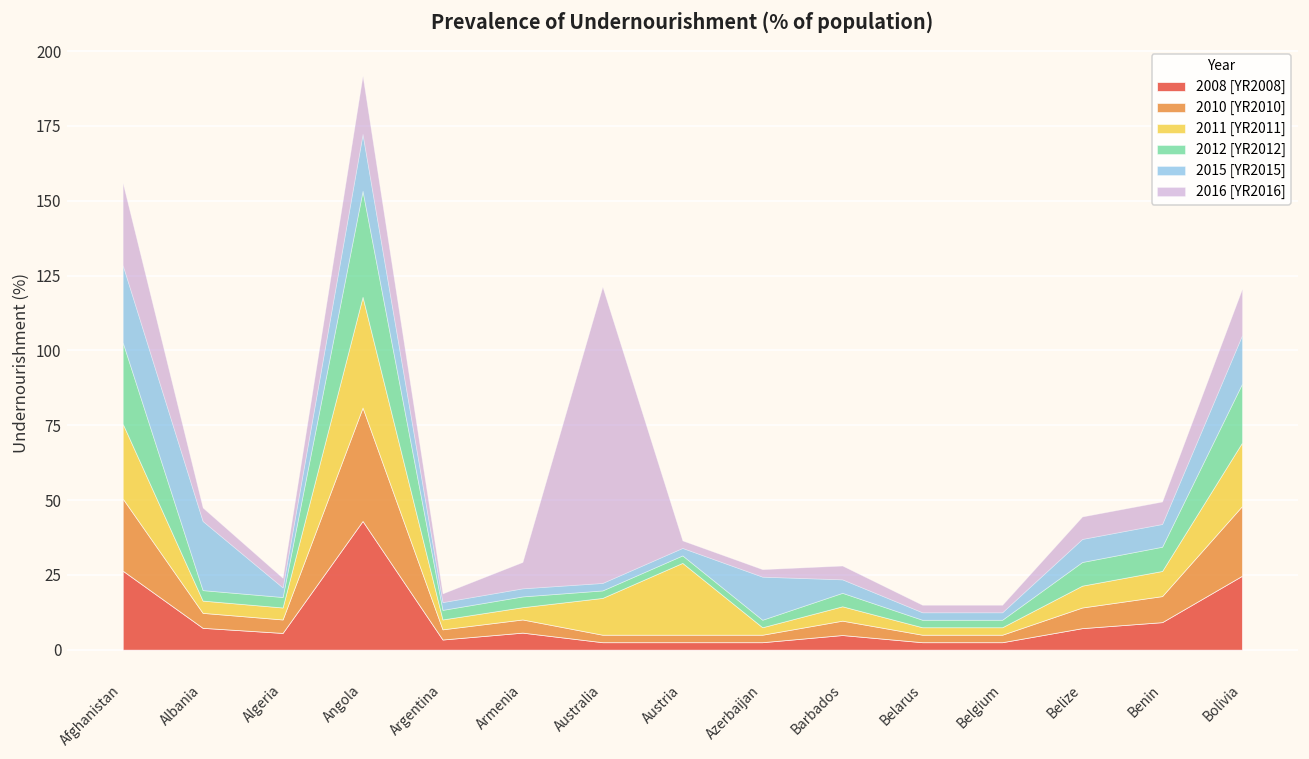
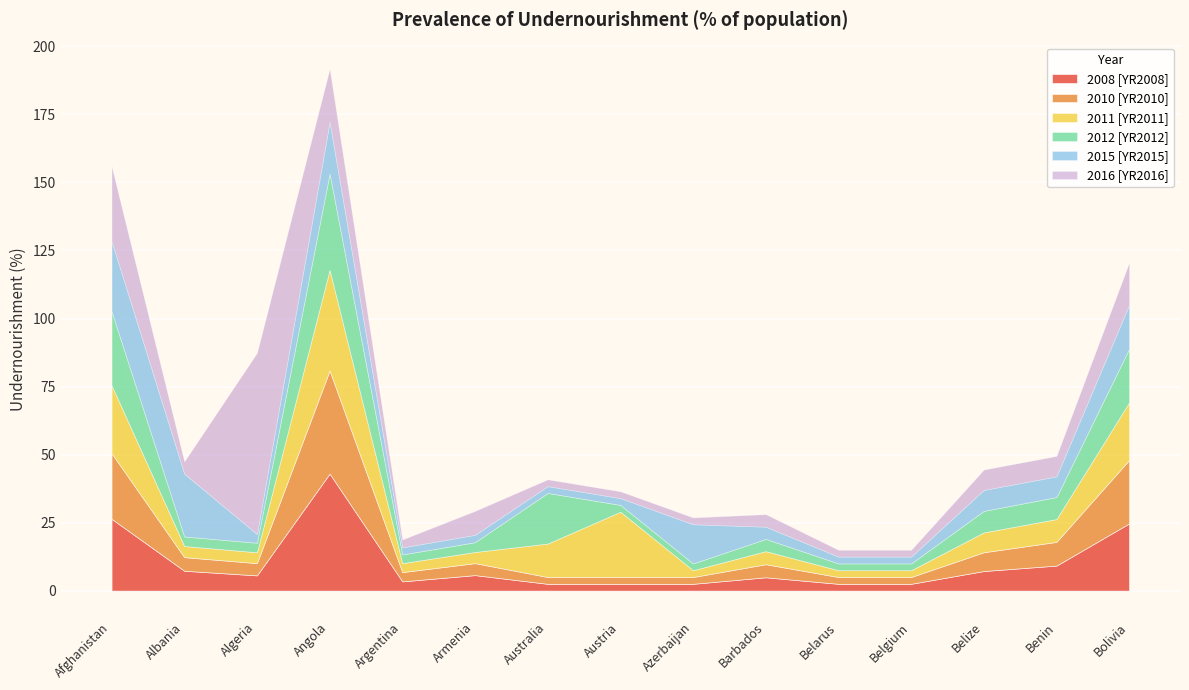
  {
    "2011 [YR2011]": {
      "Afghanistan": 25,
      "Albania": 4,
      "Algeria": 4,
      "Angola": 37,
      "Argentina": 3,
      "Armenia": 4,
      "Australia": 12,
      "Austria": 24,
      "Azerbaijan": 3,
      "Barbados": 5,
      "Belarus": 3,
      "Belgium": 3,
      "Belize": 7,
      "Benin": 8,
      "Bolivia": 21
    },
    "2012 [YR2012]": {
      "Afghanistan": 27,
      "Albania": 4,
      "Algeria": 4,
      "Angola": 35,
      "Argentina": 3,
      "Armenia": 4,
-     "Australia": 3,
+     "Australia": 19,
      "Austria": 3,
      "Azerbaijan": 3,
      "Barbados": 5,
      "Belarus": 3,
      "Belgium": 3,
      "Belize": 8,
      "Benin": 8,
      "Bolivia": 20
    },
    "2015 [YR2015]": {
      "Afghanistan": 26,
      "Albania": 23,
      "Algeria": 3,
      "Angola": 19,
      "Argentina": 3,
      "Armenia": 3,
      "Australia": 3,
      "Austria": 3,
      "Azerbaijan": 14,
      "Barbados": 5,
      "Belarus": 3,
      "Belgium": 3,
      "Belize": 8,
      "Benin": 8,
      "Bolivia": 16
    },
    "2016 [YR2016]": {
      "Afghanistan": 28,
      "Albania": 5,
-     "Algeria": 3,
+     "Algeria": 67,
      "Angola": 20,
      "Argentina": 3,
      "Armenia": 9,
-     "Australia": 99,
+     "Australia": 3,
      "Austria": 3,
      "Azerbaijan": 3,
      "Barbados": 5,
      "Belarus": 3,
      "Belgium": 3,
      "Belize": 8,
      "Benin": 8,
      "Bolivia": 16
    }
  }
